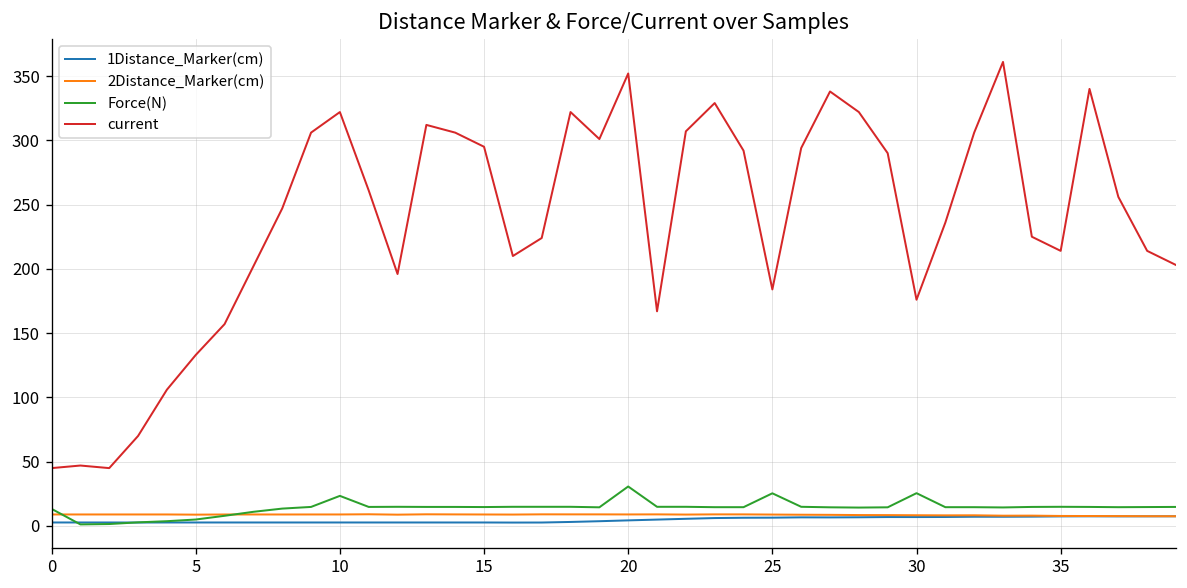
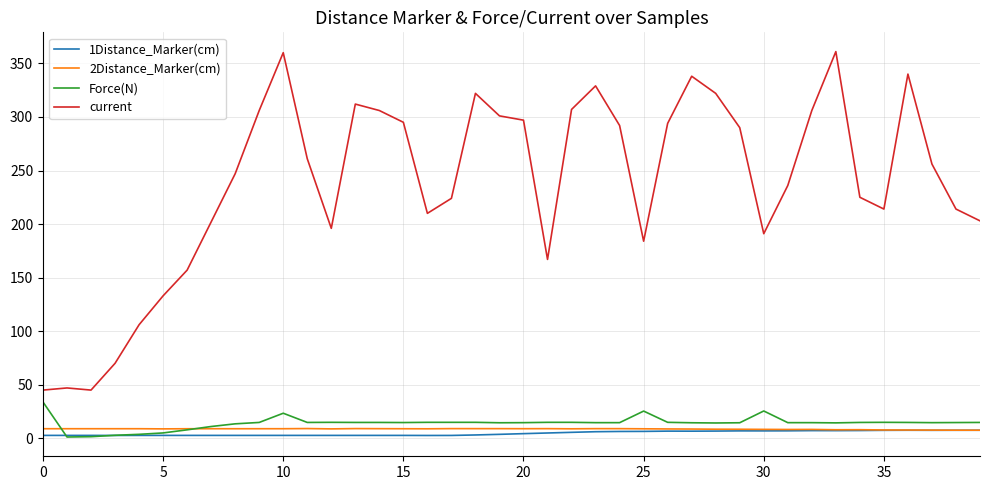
  {
    "1Distance_Marker(cm)": {
      "0": 3,
      "10": 3,
      "15": 3,
      "20": 4,
      "25": 6
    },
    "2Distance_Marker(cm)": {
      "0": 9,
      "5": 9,
      "10": 9,
      "15": 9,
      "20": 9,
      "25": 9
    },
    "Force(N)": {
-     "0": 13,
+     "0": 34,
      "10": 23,
      "15": 15,
-     "20": 31,
+     "20": 15,
      "25": 25,
      "30": 26,
      "35": 15
    },
    "current": {
      "0": 45,
      "5": 133,
-     "10": 322,
+     "10": 360,
      "15": 295,
-     "20": 352,
+     "20": 297,
      "25": 184,
-     "30": 176,
+     "30": 191,
      "35": 214
    }
  }
